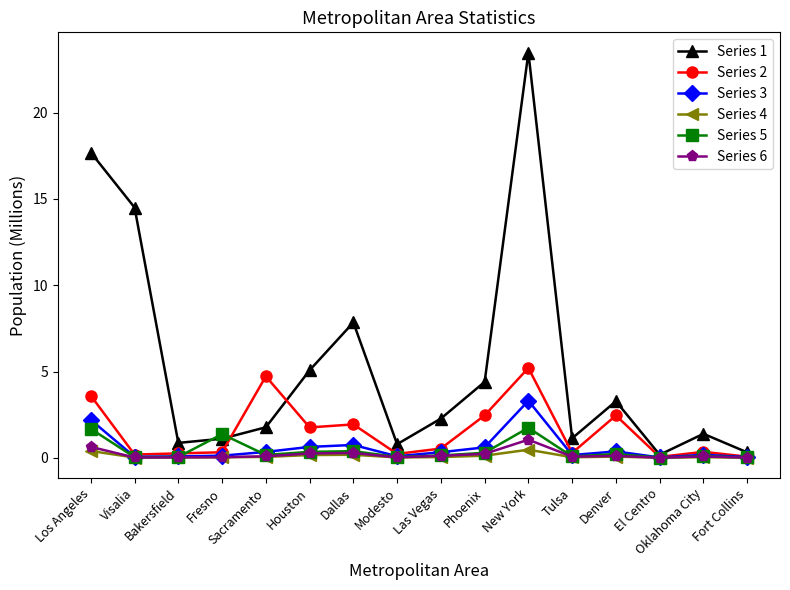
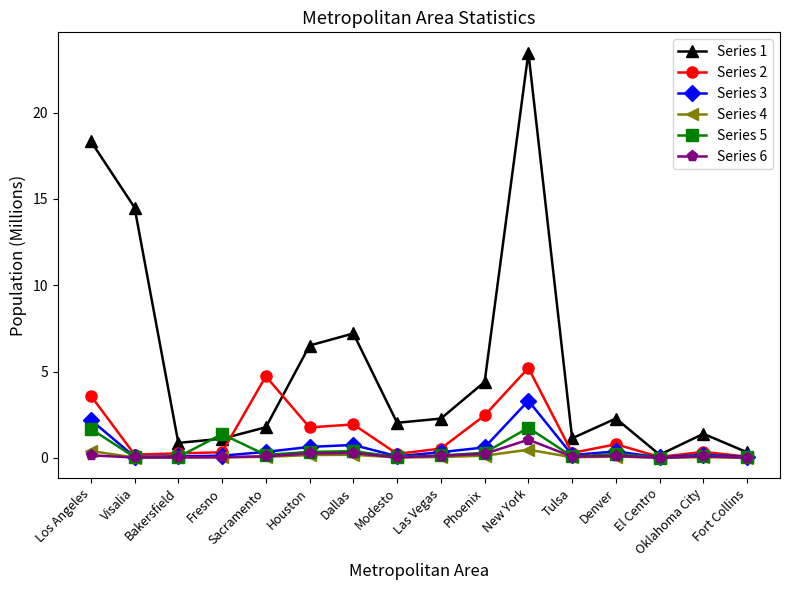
  {
    "Series 1": {
-     "Los Angeles": 17.7,
+     "Los Angeles": 18.4,
      "Visalia": 14.5,
      "Bakersfield": 0.9,
      "Fresno": 1.1,
      "Sacramento": 1.8,
-     "Houston": 5.1,
-     "Dallas": 7.8,
-     "Modesto": 0.8,
+     "Houston": 6.5,
+     "Dallas": 7.2,
+     "Modesto": 2.0,
      "Las Vegas": 2.3,
      "Phoenix": 4.4,
      "New York": 23.5,
      "Tulsa": 1.1,
-     "Denver": 3.3,
+     "Denver": 2.3,
      "Oklahoma City": 1.4,
      "Fort Collins": 0.3
    },
    "Series 2": {
      "Los Angeles": 3.6,
      "Bakersfield": 0.3,
      "Fresno": 0.3,
      "Sacramento": 4.7,
      "Houston": 1.8,
      "Dallas": 1.9,
      "Las Vegas": 0.5,
      "Phoenix": 2.5,
      "New York": 5.2,
-     "Denver": 2.5,
+     "Denver": 0.8,
      "Oklahoma City": 0.3
    },
    "Series 3": {
      "Los Angeles": 2.2,
      "Sacramento": 0.3,
      "Houston": 0.6,
      "Dallas": 0.7,
      "Las Vegas": 0.3,
      "Phoenix": 0.6,
      "New York": 3.3,
      "Denver": 0.4
    },
    "Series 4": {
      "Los Angeles": 0.4,
      "New York": 0.5
    },
    "Series 5": {
      "Los Angeles": 1.7,
      "Fresno": 1.4,
      "New York": 1.7
    },
    "Series 6": {
-     "Los Angeles": 0.6,
+     "Los Angeles": 0.1,
      "New York": 1.0
    }
  }
